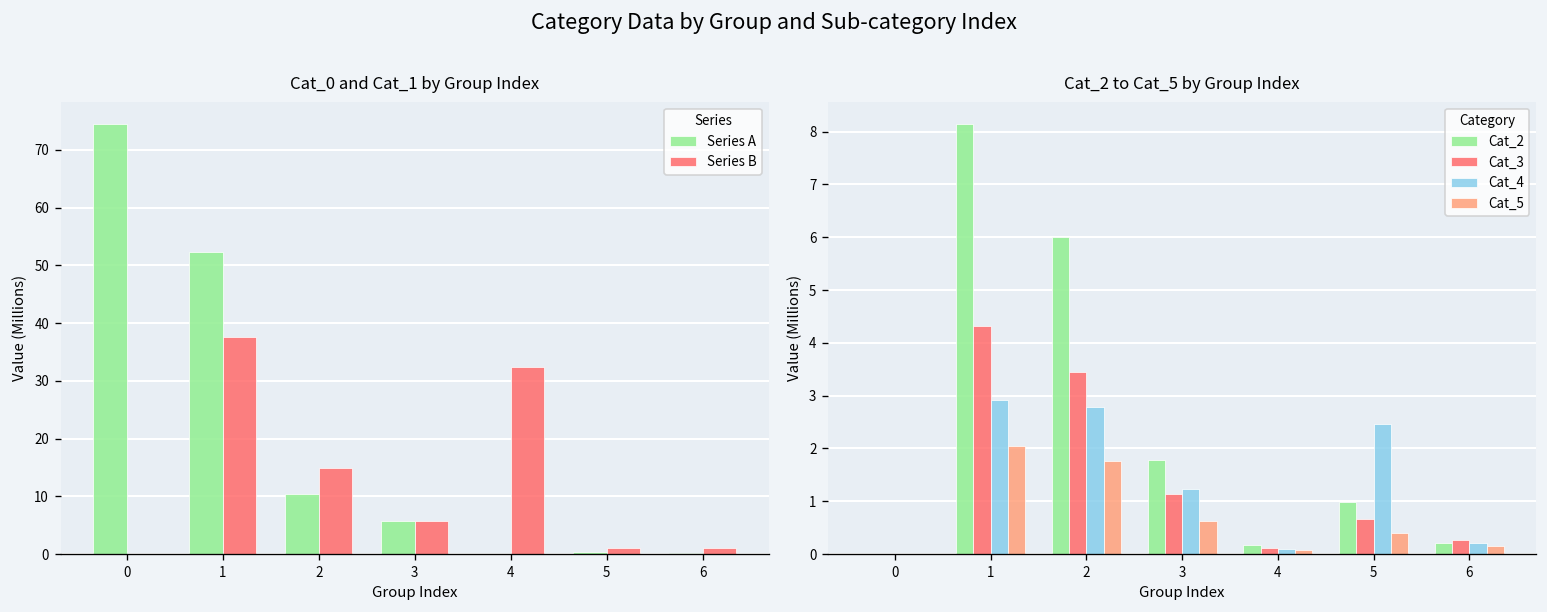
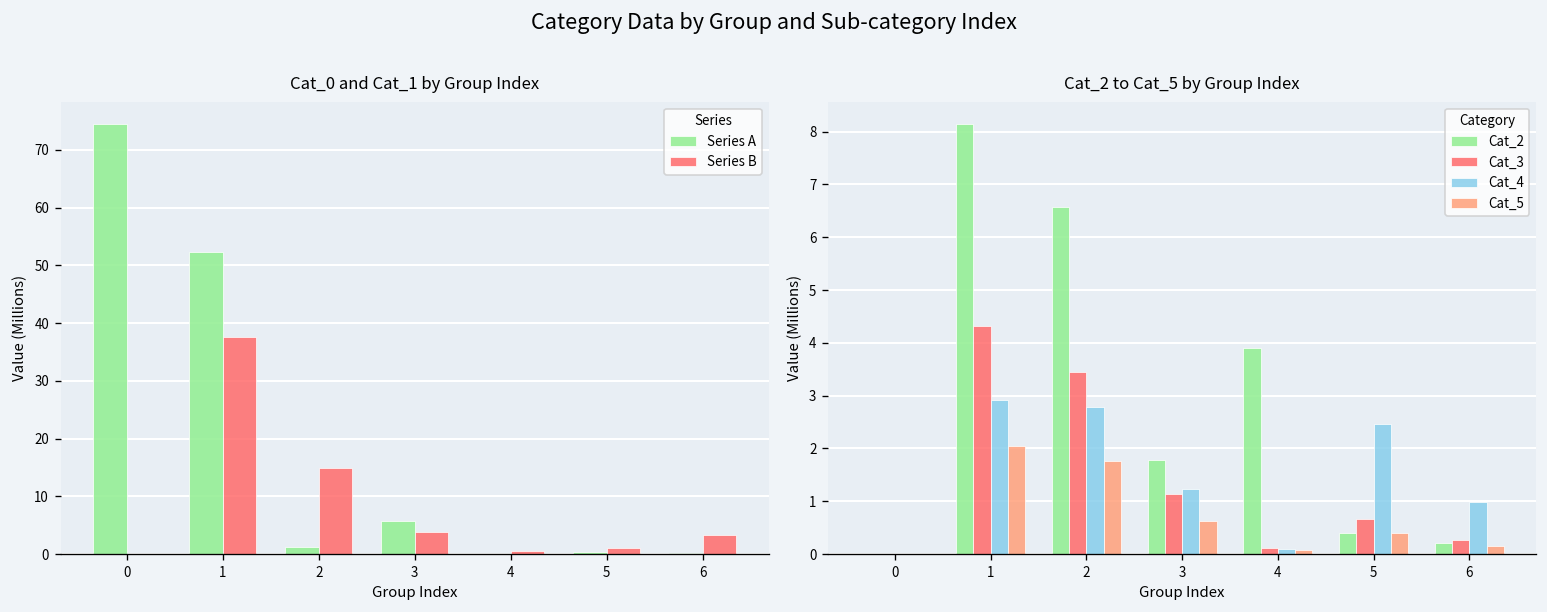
  {
    "Cat_0 and Cat_1 by Group Index": {
      "Series A": {
        "0": 75,
        "1": 52,
-       "2": 10,
+       "2": 1,
        "3": 6
      },
      "Series B": {
        "0": 0,
        "1": 38,
        "2": 15,
-       "3": 6,
-       "4": 32,
+       "3": 4,
+       "4": 0,
        "5": 1,
-       "6": 1
+       "6": 3
      }
    },
    "Cat_2 to Cat_5 by Group Index": {
      "Cat_2": {
        "0": 0.0,
        "1": 8.2,
-       "2": 6.0,
+       "2": 6.6,
        "3": 1.8,
-       "4": 0.2,
-       "5": 1.0,
+       "4": 3.9,
+       "5": 0.4,
        "6": 0.2
      },
      "Cat_4": {
        "0": 0.0,
        "1": 2.9,
        "2": 2.8,
        "3": 1.2,
        "4": 0.1,
        "5": 2.5,
-       "6": 0.2
+       "6": 1.0
      }
    }
  }
